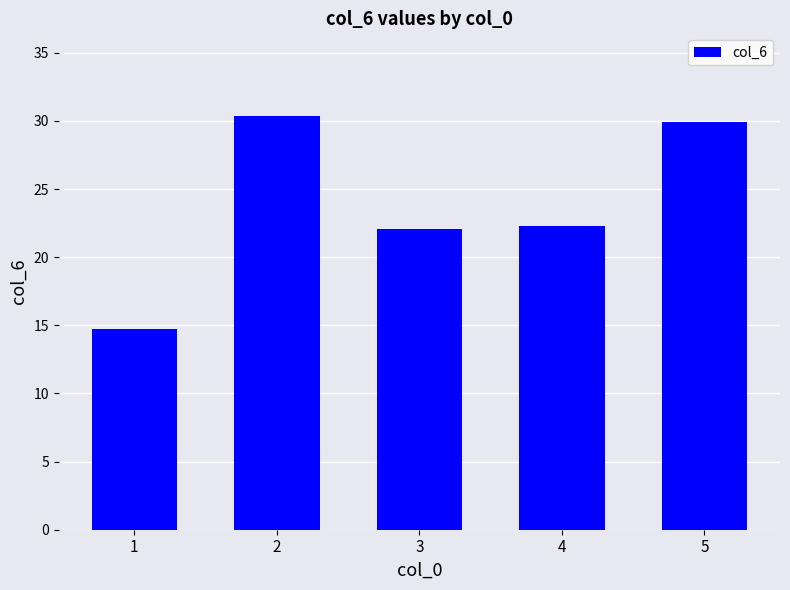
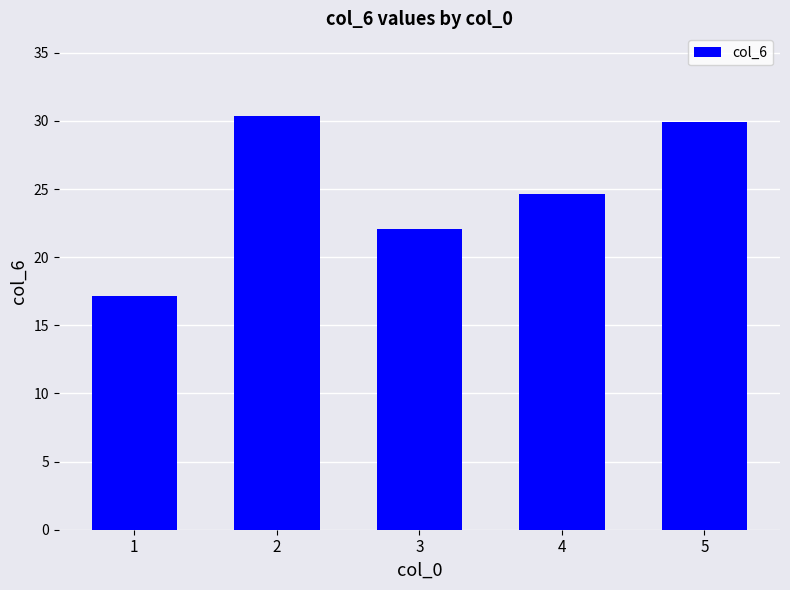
  {
-   "1": 14.8,
+   "1": 17.1,
    "2": 30.4,
    "3": 22.1,
-   "4": 22.3,
+   "4": 24.7,
    "5": 29.9
  }
